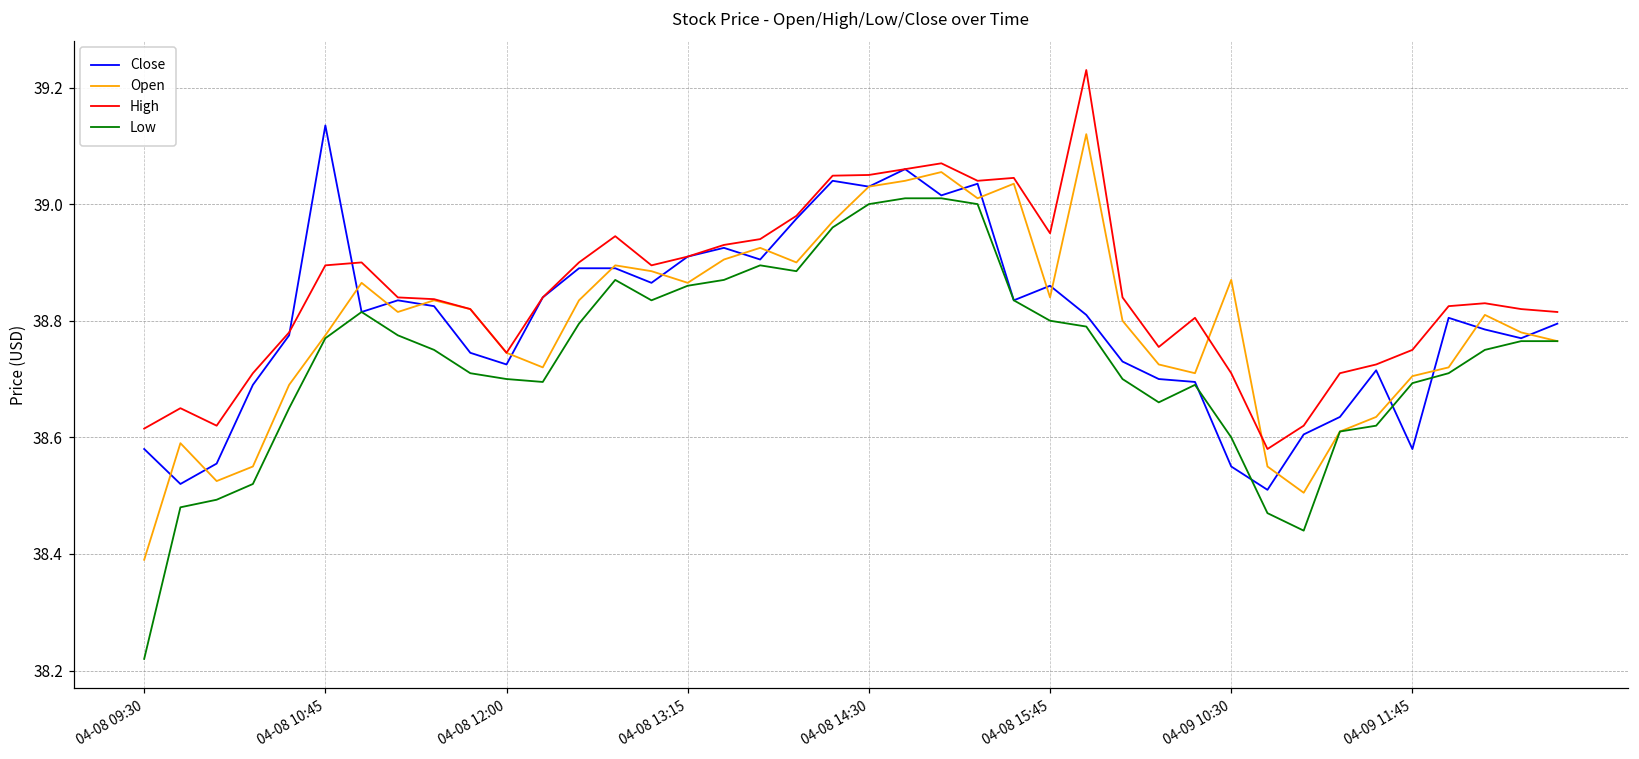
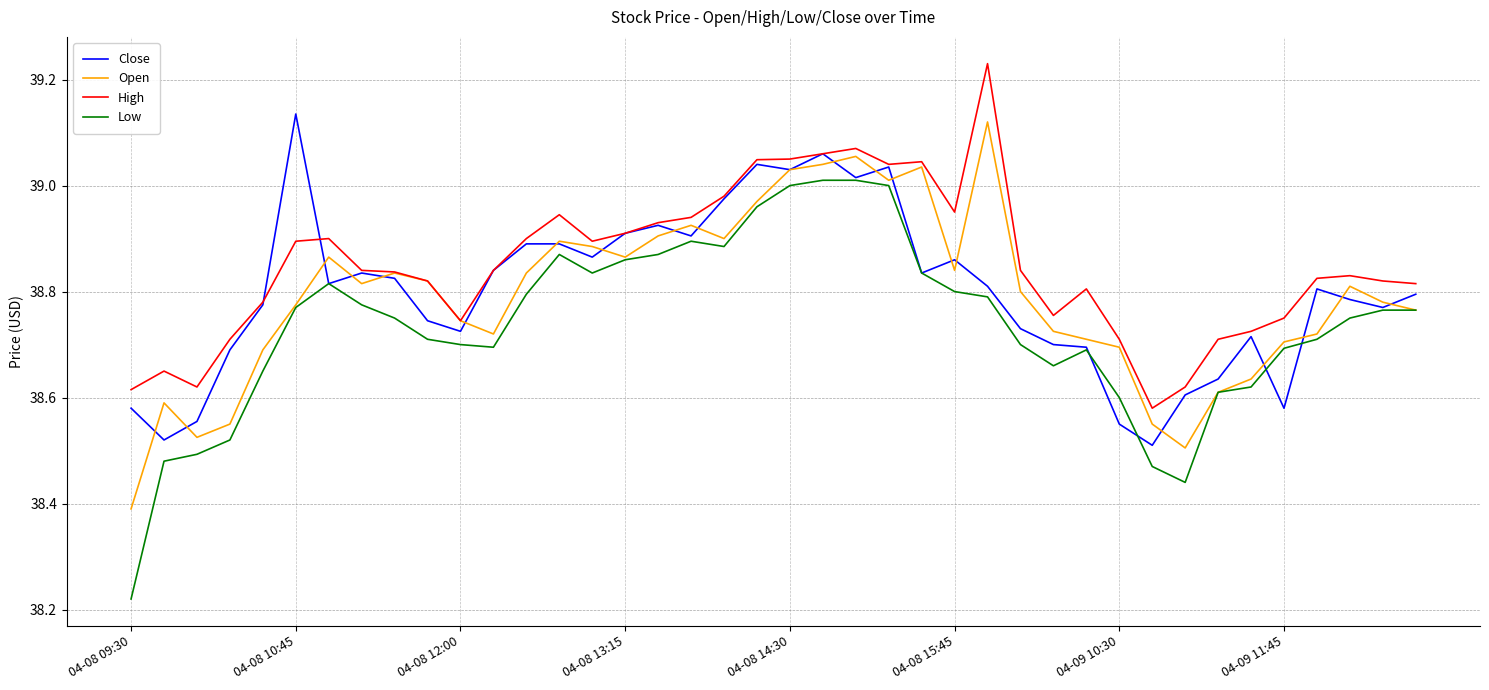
  {
    "Close": {
      "04-08 09:30": 38.58,
      "04-08 10:45": 39.13,
      "04-08 12:00": 38.72,
      "04-08 15:45": 38.86,
      "04-09 10:30": 38.55,
      "04-09 11:45": 38.58
    },
    "Open": {
      "04-08 09:30": 38.39,
      "04-08 10:45": 38.78,
      "04-08 13:15": 38.87,
      "04-08 15:45": 38.84,
-     "04-09 10:30": 38.87,
+     "04-09 10:30": 38.69,
      "04-09 11:45": 38.71
    },
    "High": {
      "04-08 09:30": 38.62,
      "04-08 10:45": 38.90,
      "04-08 14:30": 39.05,
      "04-08 15:45": 38.95,
      "04-09 10:30": 38.71,
      "04-09 11:45": 38.75
    },
    "Low": {
      "04-08 09:30": 38.22,
      "04-08 10:45": 38.77,
      "04-08 12:00": 38.70,
      "04-08 13:15": 38.86,
      "04-08 14:30": 39.00,
      "04-08 15:45": 38.80,
      "04-09 10:30": 38.60,
      "04-09 11:45": 38.69
    }
  }
